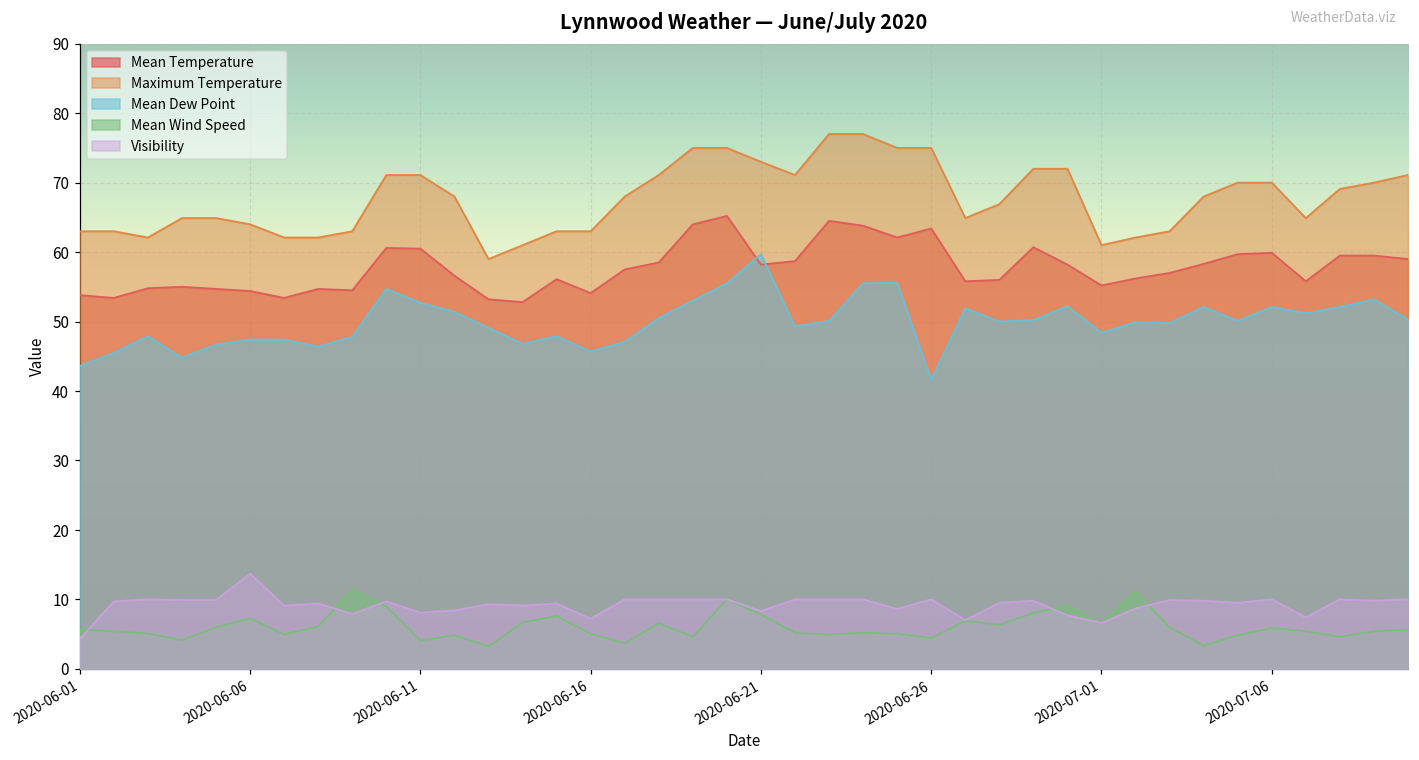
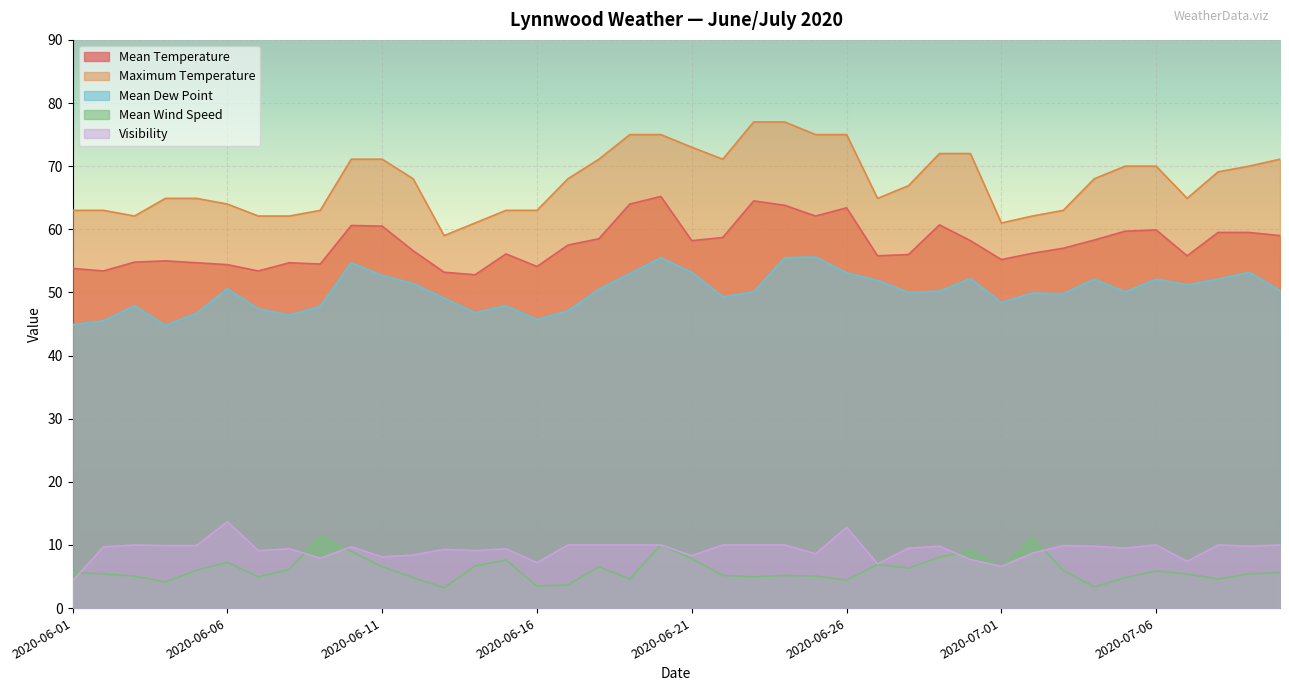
  {
    "Mean Dew Point": {
-     "2020-06-01": 44,
-     "2020-06-06": 47,
+     "2020-06-01": 45,
+     "2020-06-06": 51,
      "2020-06-11": 53,
      "2020-06-16": 46,
-     "2020-06-21": 60,
-     "2020-06-26": 42,
+     "2020-06-21": 53,
+     "2020-06-26": 53,
      "2020-07-01": 48,
      "2020-07-06": 52
    },
    "Mean Wind Speed": {
      "2020-06-01": 6,
      "2020-06-06": 7,
-     "2020-06-11": 4,
-     "2020-06-16": 5,
+     "2020-06-11": 7,
+     "2020-06-16": 3,
      "2020-06-21": 8,
      "2020-06-26": 4,
      "2020-07-06": 6
    },
    "Visibility": {
      "2020-06-01": 4,
      "2020-06-06": 14,
      "2020-06-11": 8,
      "2020-06-16": 7,
      "2020-06-21": 8,
-     "2020-06-26": 10,
+     "2020-06-26": 13,
      "2020-07-06": 10
    }
  }
